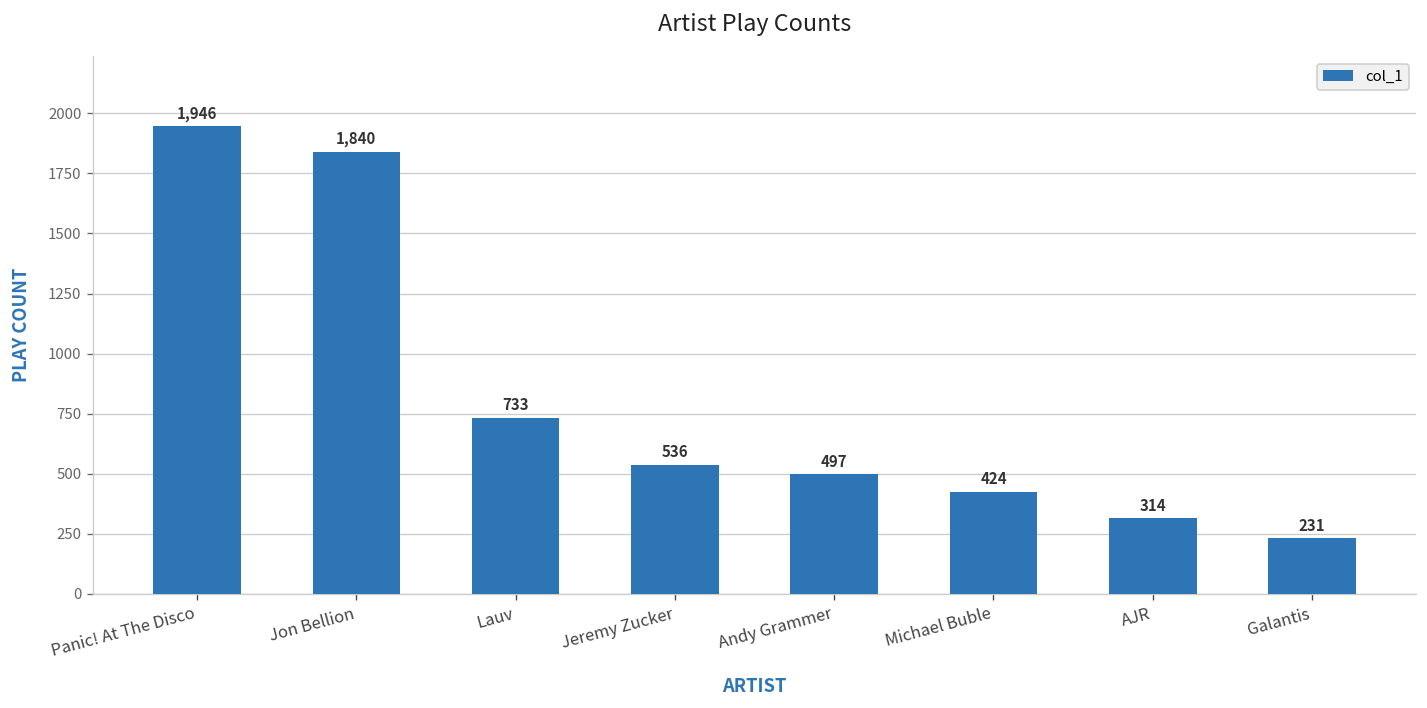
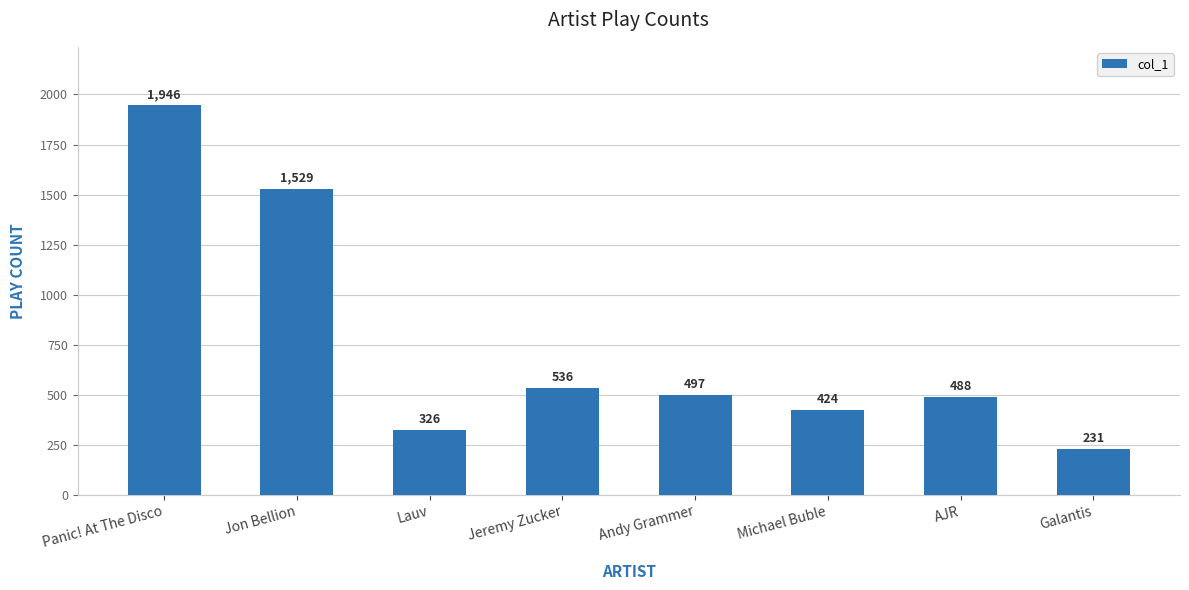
  {
    "Panic! At The Disco": "1,946",
-   "Jon Bellion": "1,840",
-   "Lauv": "733",
+   "Jon Bellion": "1,529",
+   "Lauv": "326",
    "Jeremy Zucker": "536",
    "Andy Grammer": "497",
    "Michael Buble": "424",
-   "AJR": "314",
+   "AJR": "488",
    "Galantis": "231"
  }
